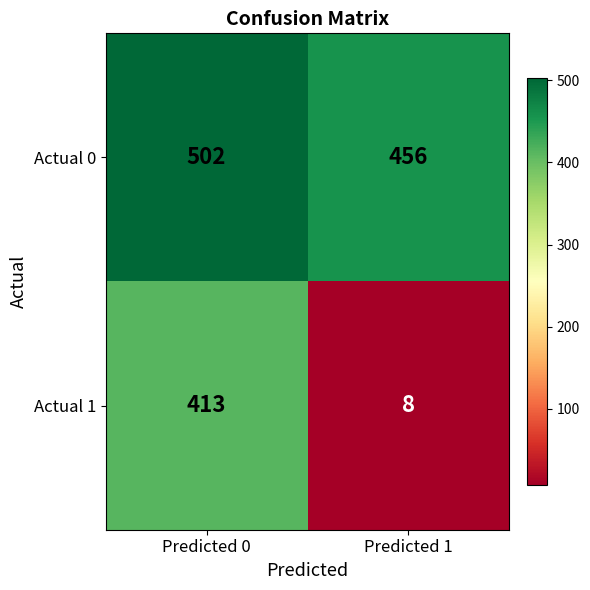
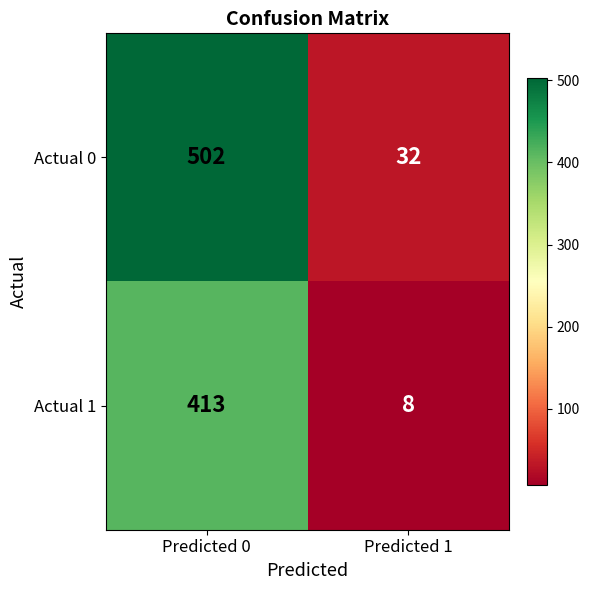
  {
    "Actual 0": {
      "Predicted 0": 502,
-     "Predicted 1": 456
+     "Predicted 1": 32
    },
    "Actual 1": {
      "Predicted 0": 413,
      "Predicted 1": 8
    }
  }
